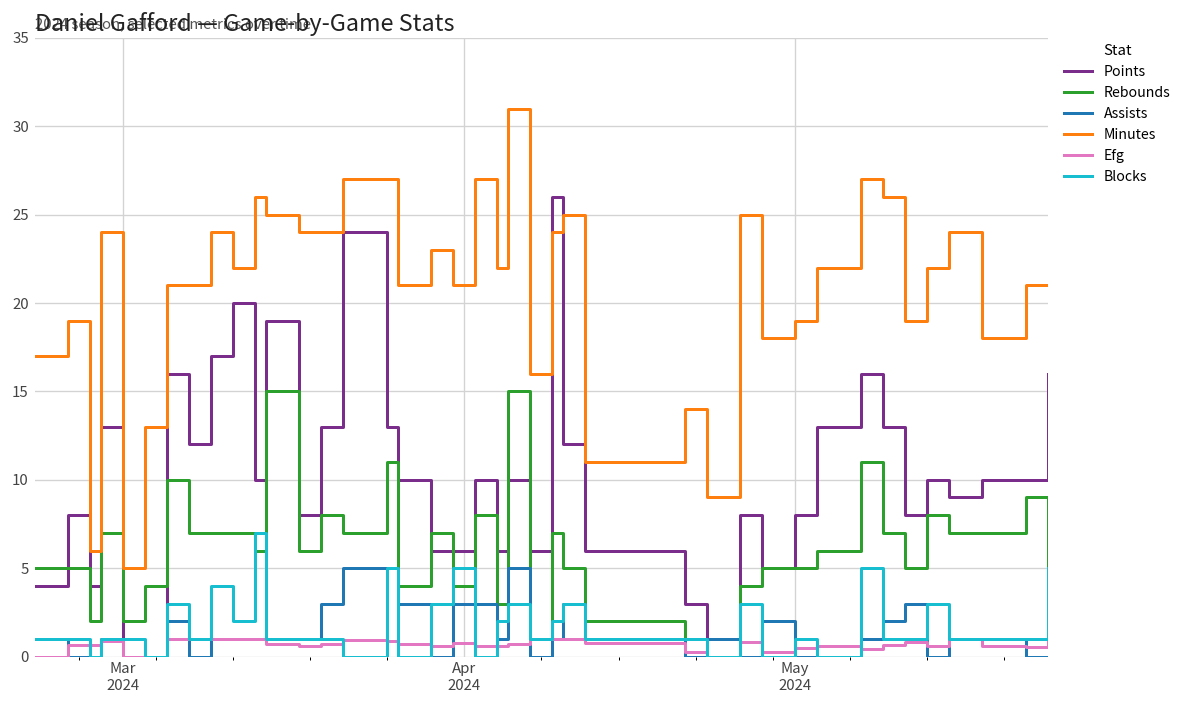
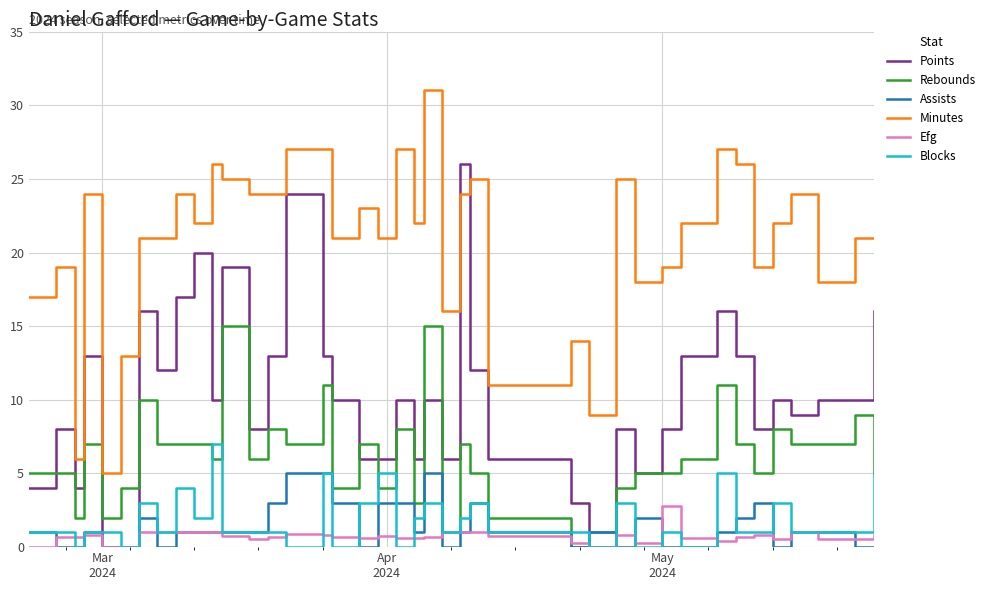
  {
    "Points": {
      "May 2024": 8.0
    },
    "Rebounds": {
      "Mar 2024": 2.0,
      "May 2024": 5.0
    },
    "Assists": {
      "May 2024": 0.0
    },
    "Minutes": {
      "Mar 2024": 5.0,
      "May 2024": 19.0
    },
    "Efg": {
-     "May 2024": 0.5
+     "May 2024": 2.8
    },
    "Blocks": {
      "Mar 2024": 1.0,
      "May 2024": 1.0
    }
  }
